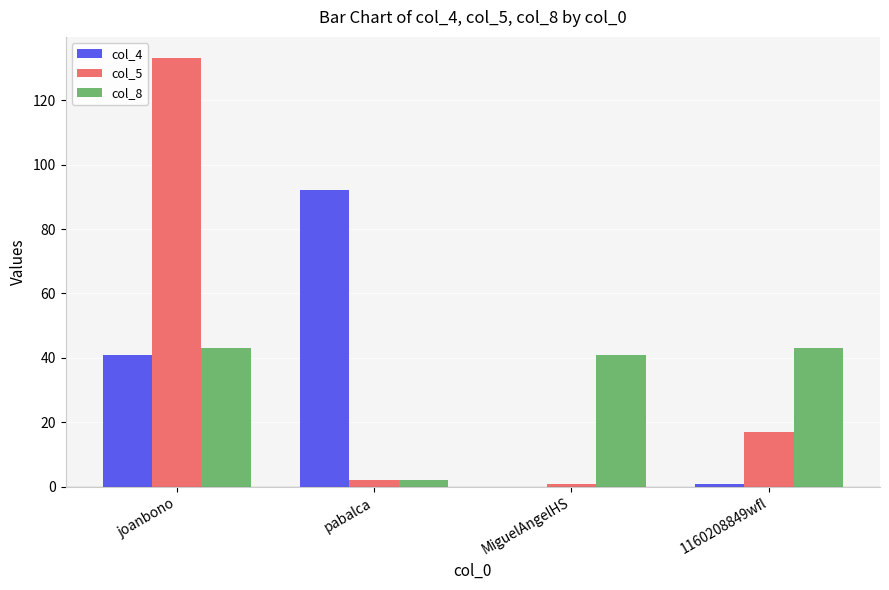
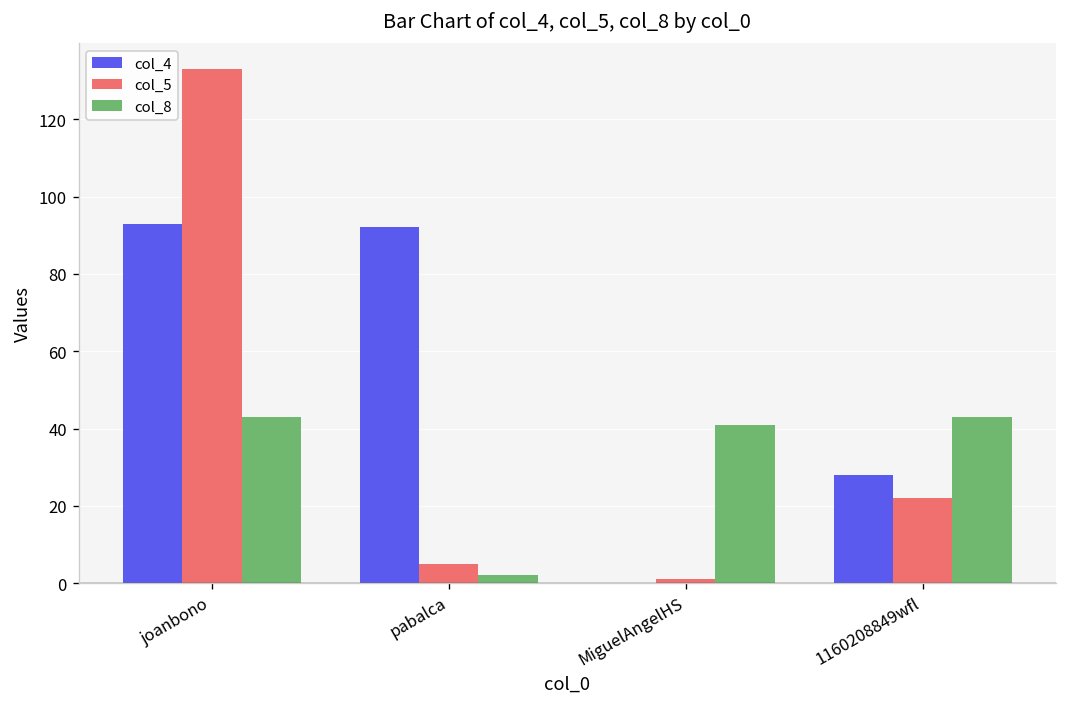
  {
    "col_4": {
-     "joanbono": 41,
+     "joanbono": 93,
      "pabalca": 92,
      "MiguelAngelHS": 0,
-     "1160208849wfl": 1
+     "1160208849wfl": 28
    },
    "col_5": {
      "joanbono": 133,
-     "pabalca": 2,
+     "pabalca": 5,
      "MiguelAngelHS": 1,
-     "1160208849wfl": 17
+     "1160208849wfl": 22
    },
    "col_8": {
      "joanbono": 43,
      "pabalca": 2,
      "MiguelAngelHS": 41,
      "1160208849wfl": 43
    }
  }
